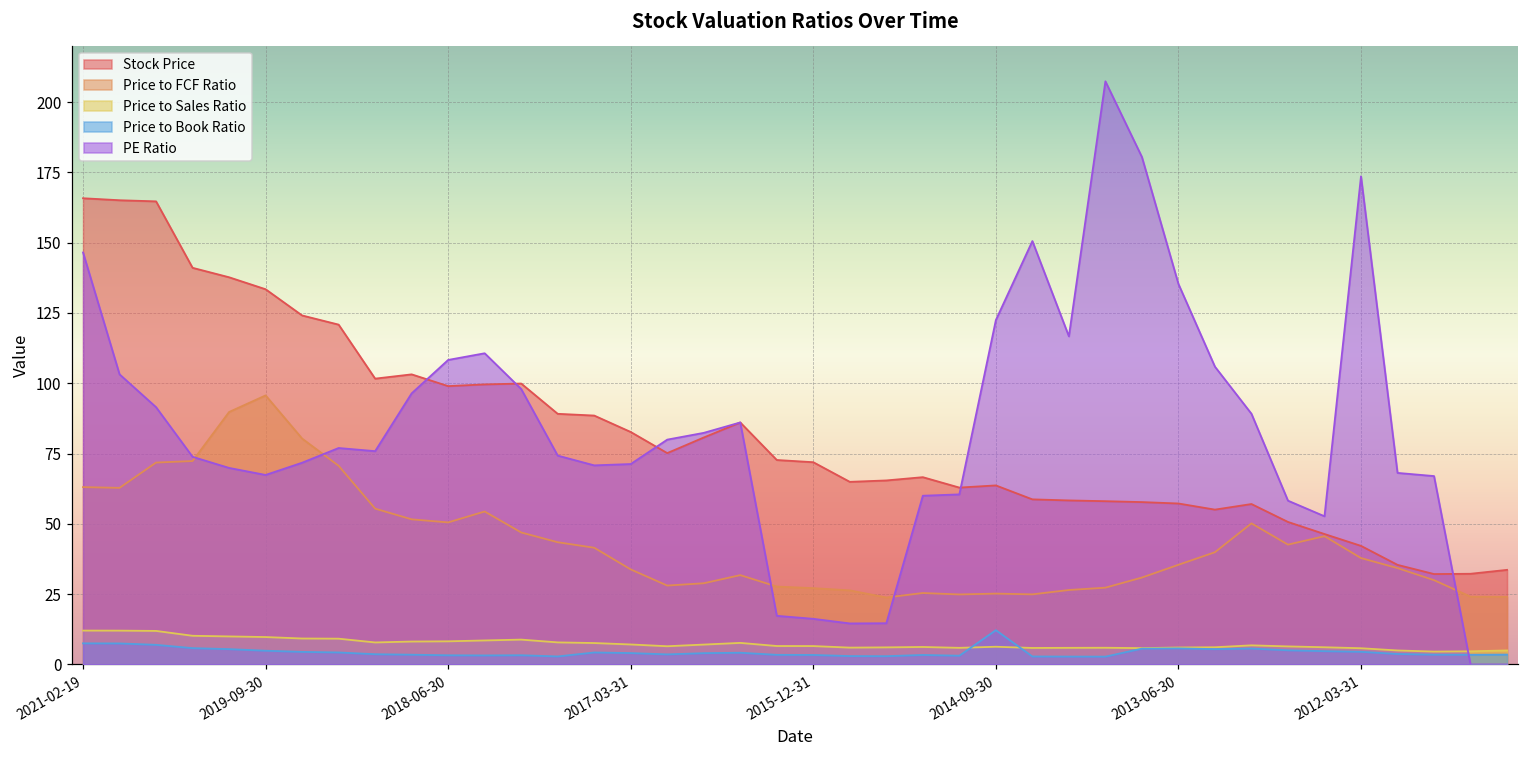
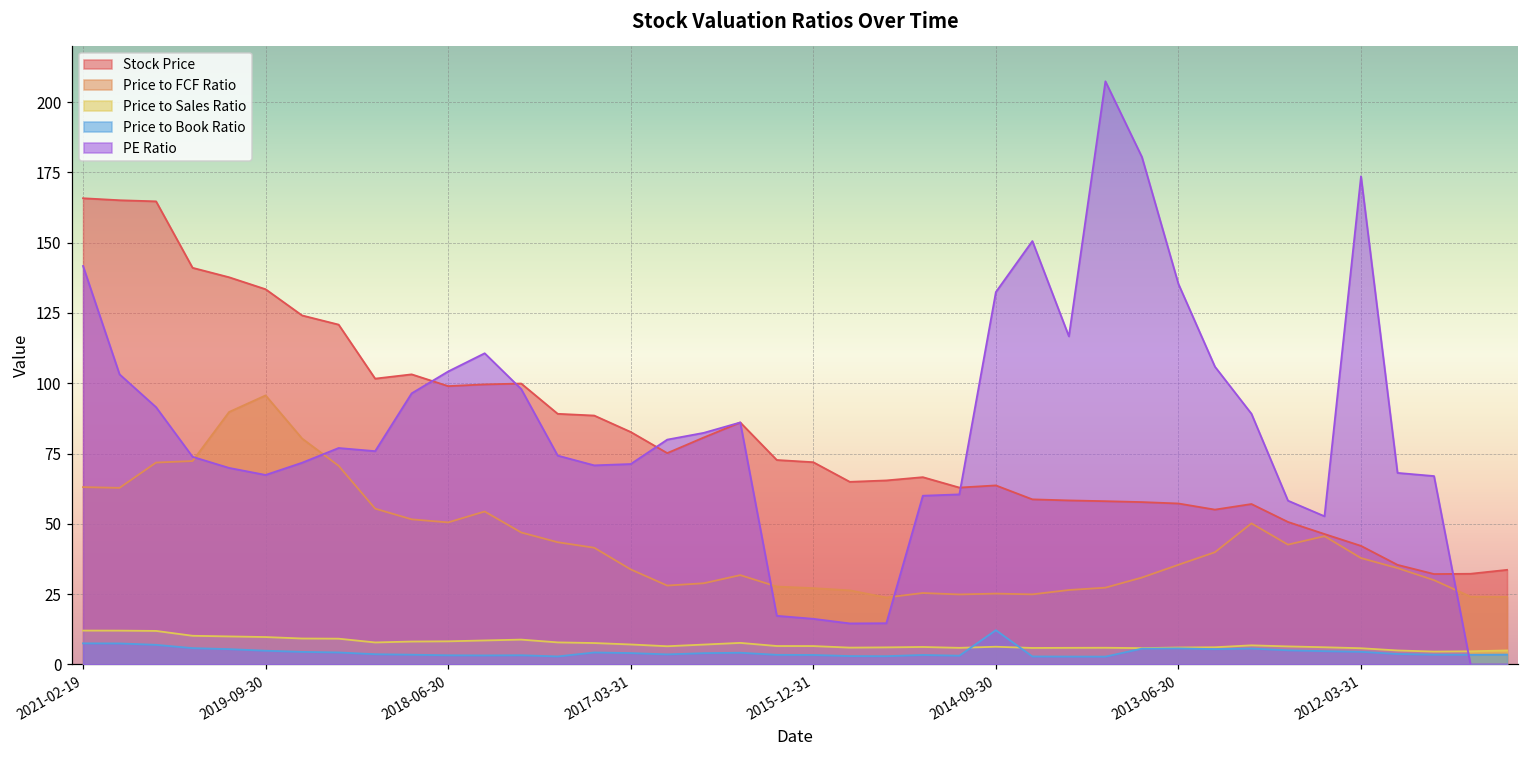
  {
    "Price to Book Ratio": {
      "2021-02-19": 8,
      "2019-09-30": 5,
      "2018-06-30": 3,
      "2017-03-31": 4,
      "2015-12-31": 3,
      "2014-09-30": 12,
      "2012-03-31": 5
    },
    "PE Ratio": {
-     "2021-02-19": 147,
+     "2021-02-19": 142,
      "2019-09-30": 67,
-     "2018-06-30": 108,
+     "2018-06-30": 104,
      "2017-03-31": 71,
      "2015-12-31": 16,
-     "2014-09-30": 122,
+     "2014-09-30": 132,
      "2013-06-30": 135,
      "2012-03-31": 174
    }
  }
